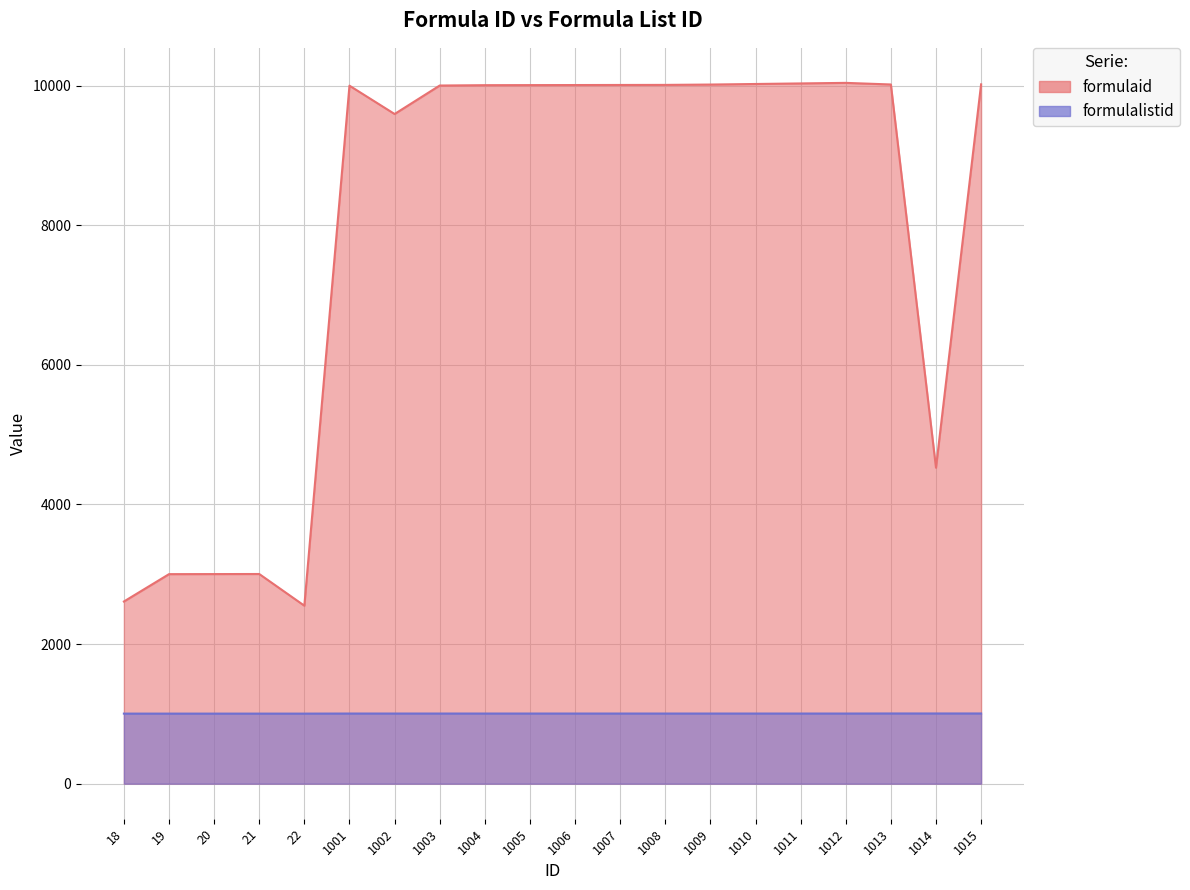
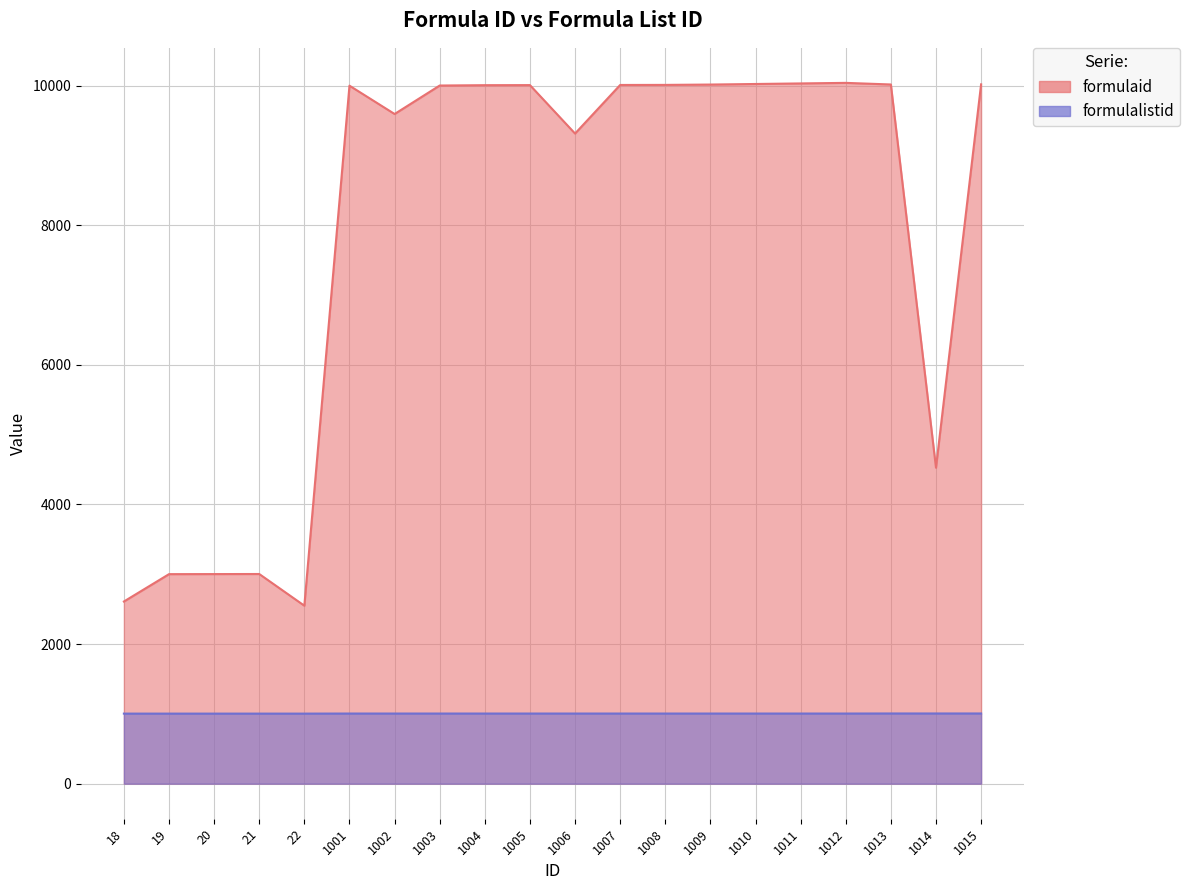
  {
    "formulaid": {
      "18": 2600,
      "19": 3000,
      "20": 3000,
      "21": 3000,
      "22": 2600,
      "1001": 10000,
      "1002": 9600,
      "1003": 10000,
      "1004": 10000,
      "1005": 10000,
-     "1006": 10000,
+     "1006": 9300,
      "1007": 10000,
      "1008": 10000,
      "1009": 10000,
      "1010": 10000,
      "1011": 10000,
      "1012": 10000,
      "1013": 10000,
      "1014": 4500,
      "1015": 10000
    },
    "formulalistid": {
      "18": 1000,
      "19": 1000,
      "20": 1000,
      "21": 1000,
      "22": 1000,
      "1001": 1000,
      "1002": 1000,
      "1003": 1000,
      "1004": 1000,
      "1005": 1000,
      "1006": 1000,
      "1007": 1000,
      "1008": 1000,
      "1009": 1000,
      "1010": 1000,
      "1011": 1000,
      "1012": 1000,
      "1013": 1000,
      "1014": 1000,
      "1015": 1000
    }
  }
